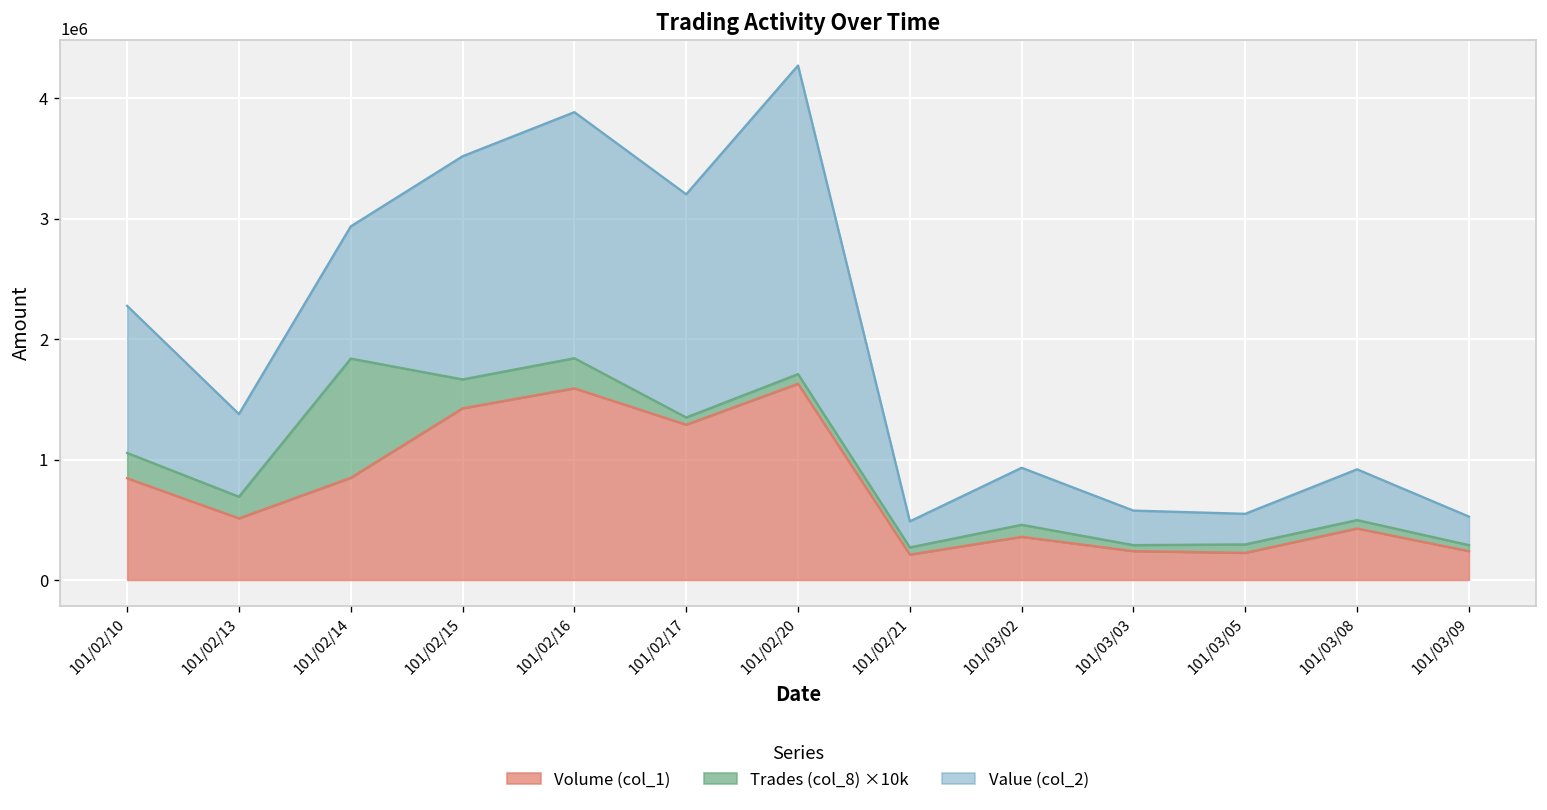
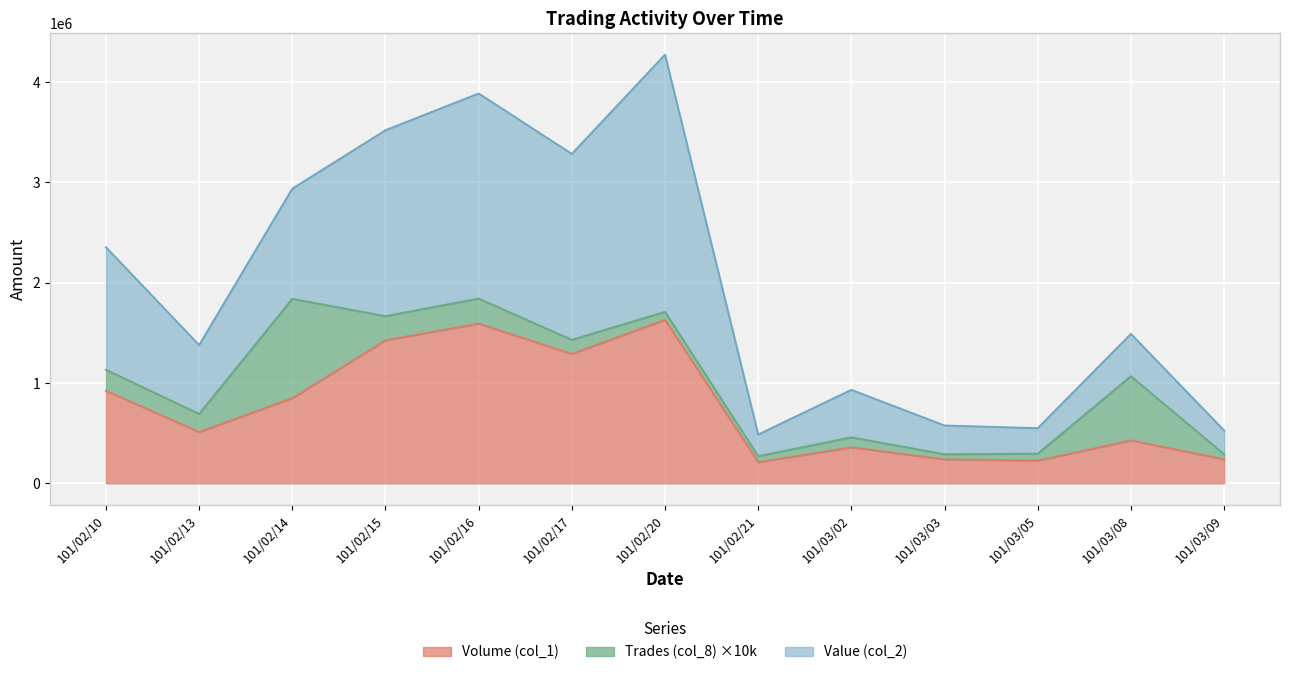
  {
    "Volume (col_1)": {
-     "101/02/10": 840000,
+     "101/02/10": 920000,
      "101/02/13": 510000,
      "101/02/14": 850000,
      "101/02/15": 1430000,
      "101/02/16": 1590000,
      "101/02/17": 1290000,
      "101/02/20": 1630000,
      "101/02/21": 210000,
      "101/03/02": 360000,
      "101/03/03": 240000,
      "101/03/05": 230000,
      "101/03/08": 430000,
      "101/03/09": 240000
    },
    "Trades (col_8) ×10k": {
      "101/02/10": 210000,
      "101/02/13": 180000,
      "101/02/14": 990000,
      "101/02/15": 240000,
      "101/02/16": 250000,
-     "101/02/17": 60000,
+     "101/02/17": 140000,
      "101/02/20": 80000,
      "101/02/21": 60000,
      "101/03/02": 100000,
      "101/03/03": 50000,
      "101/03/05": 70000,
-     "101/03/08": 70000,
+     "101/03/08": 640000,
      "101/03/09": 50000
    },
    "Value (col_2)": {
      "101/02/10": 1220000,
      "101/02/13": 690000,
      "101/02/14": 1100000,
      "101/02/15": 1850000,
      "101/02/16": 2040000,
      "101/02/17": 1850000,
      "101/02/20": 2560000,
      "101/02/21": 220000,
      "101/03/02": 470000,
      "101/03/03": 290000,
      "101/03/05": 250000,
      "101/03/08": 420000,
      "101/03/09": 240000
    }
  }
